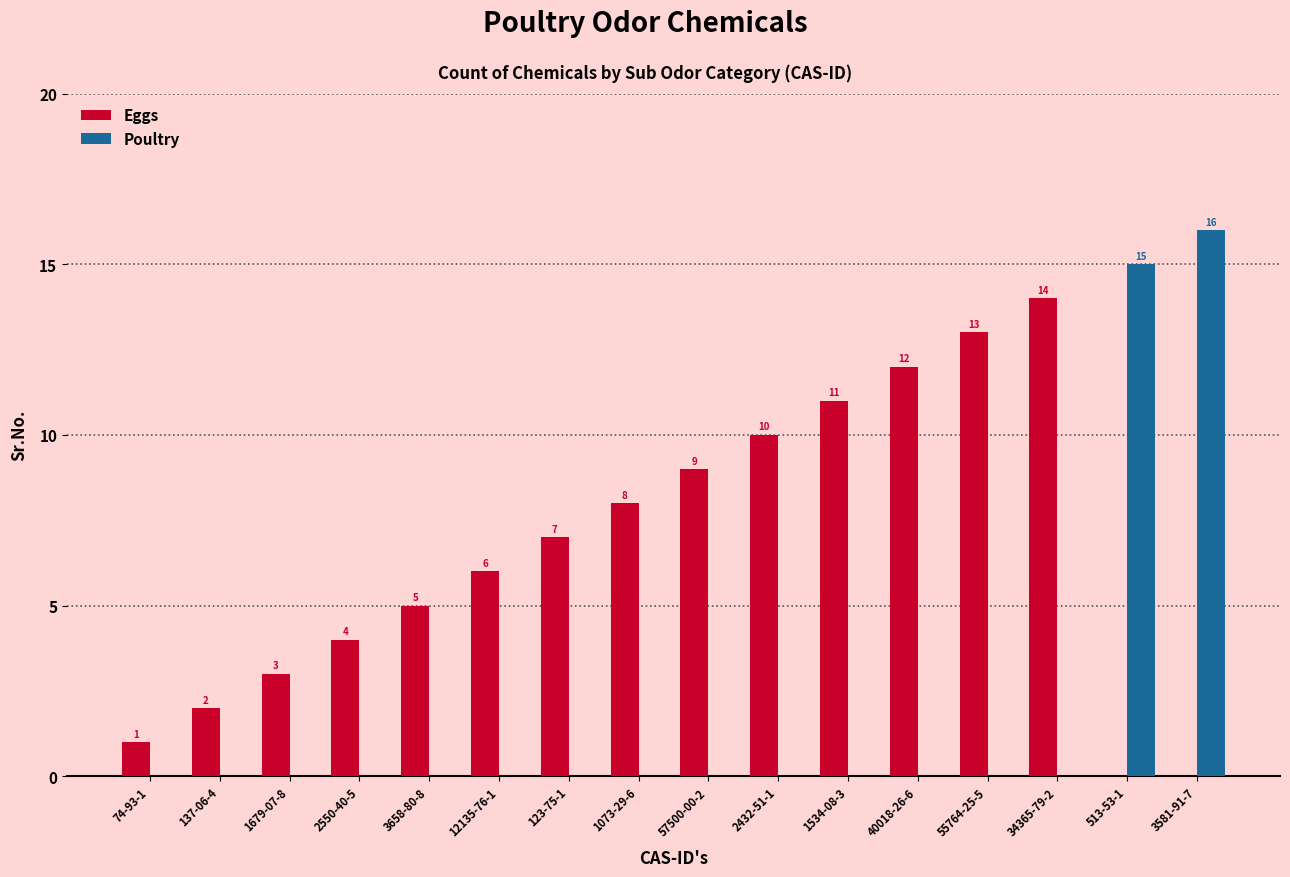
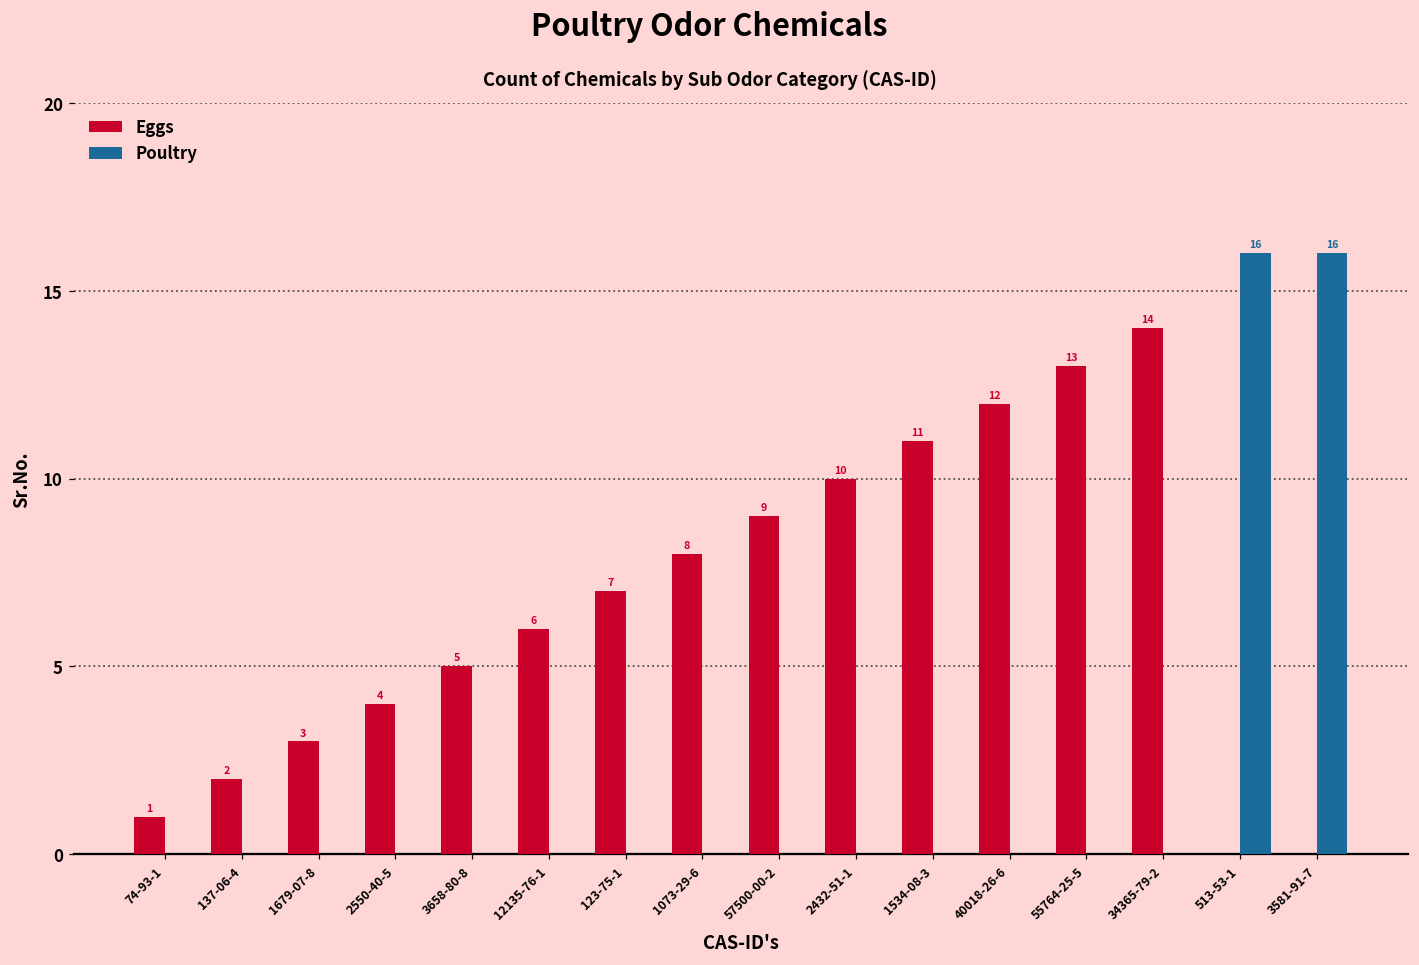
  {
    "Eggs": {
      "74-93-1": 1,
      "137-06-4": 2,
      "1679-07-8": 3,
      "2550-40-5": 4,
      "3658-80-8": 5,
      "12135-76-1": 6,
      "123-75-1": 7,
      "1073-29-6": 8,
      "57500-00-2": 9,
      "2432-51-1": 10,
      "1534-08-3": 11,
      "40018-26-6": 12,
      "55764-25-5": 13,
      "34365-79-2": 14
    },
    "Poultry": {
-     "513-53-1": 15,
+     "513-53-1": 16,
      "3581-91-7": 16
    }
  }
